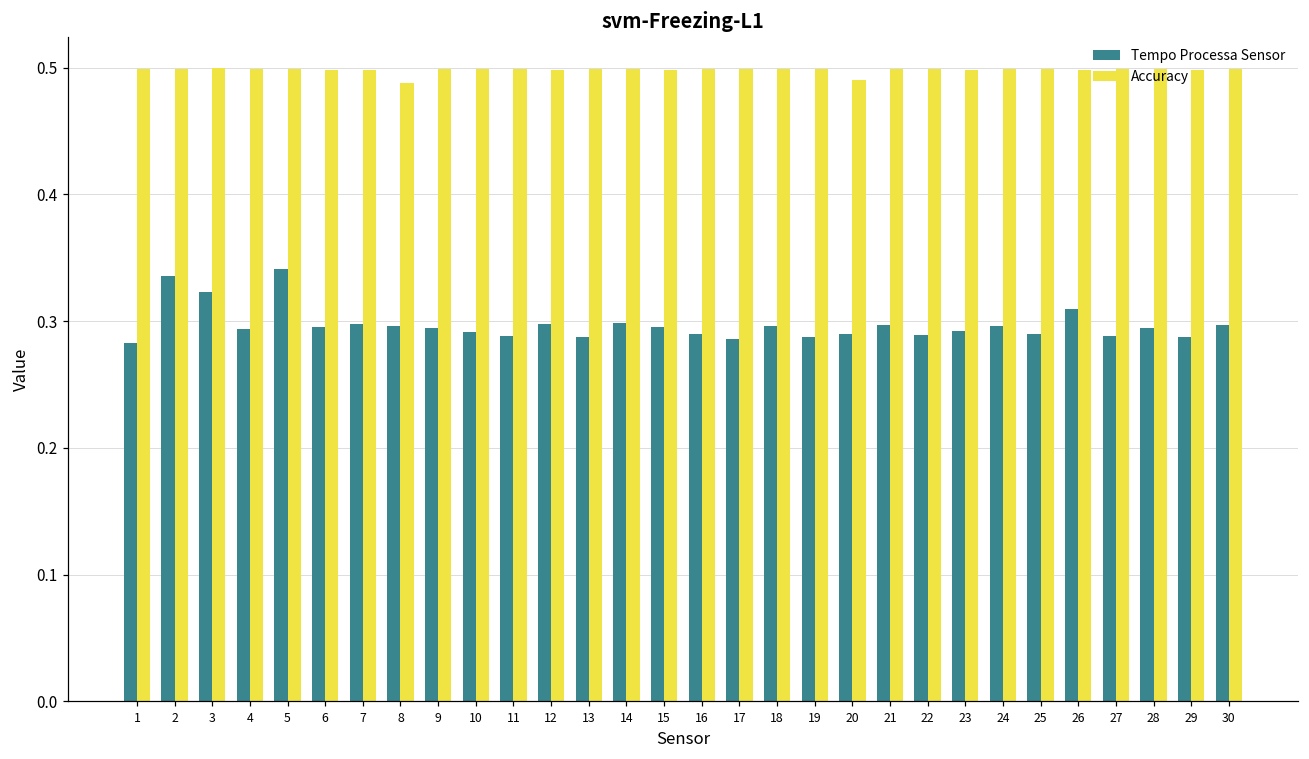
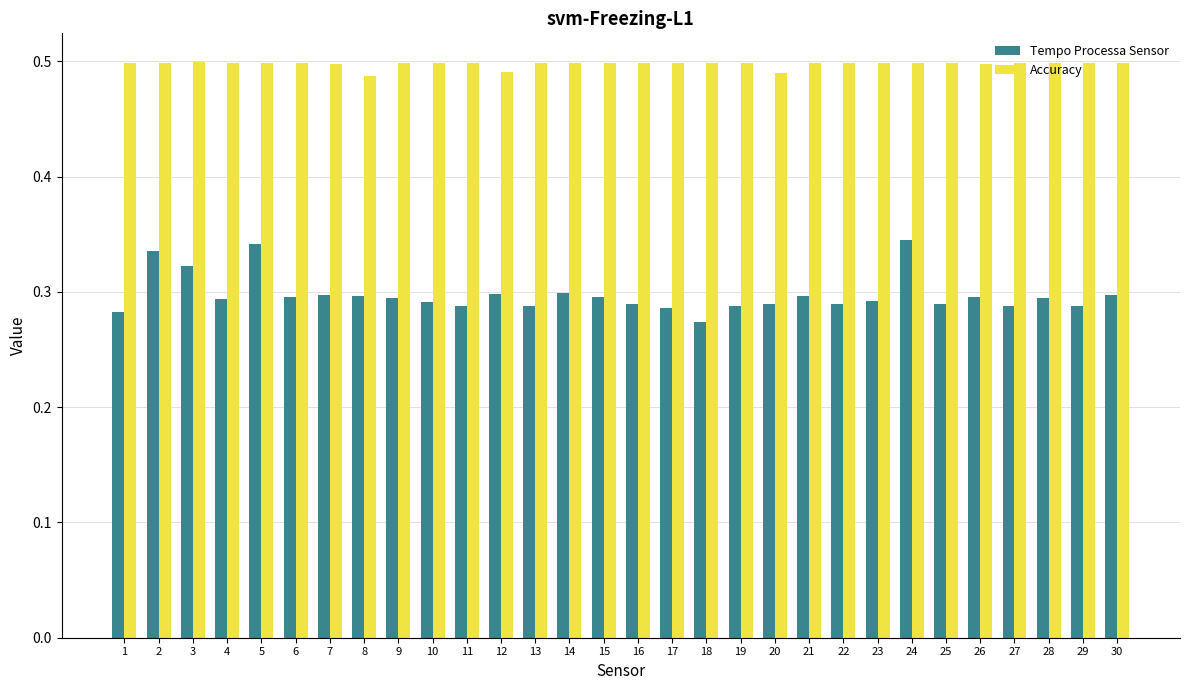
  {
    "Tempo Processa Sensor": {
      "1": 0.283,
      "2": 0.336,
      "3": 0.323,
      "4": 0.294,
      "5": 0.341,
      "6": 0.295,
      "7": 0.298,
      "8": 0.296,
      "9": 0.294,
      "10": 0.291,
      "11": 0.288,
      "12": 0.298,
      "13": 0.288,
      "14": 0.299,
      "15": 0.295,
      "16": 0.290,
      "17": 0.286,
-     "18": 0.296,
+     "18": 0.274,
      "19": 0.288,
      "20": 0.290,
      "21": 0.297,
      "22": 0.289,
      "23": 0.292,
-     "24": 0.296,
+     "24": 0.345,
      "25": 0.290,
-     "26": 0.310,
+     "26": 0.296,
      "27": 0.288,
      "28": 0.295,
      "29": 0.288,
      "30": 0.297
    },
    "Accuracy": {
      "1": 0.499,
      "2": 0.499,
      "3": 0.499,
      "4": 0.499,
      "5": 0.499,
      "6": 0.498,
      "7": 0.498,
      "8": 0.488,
      "9": 0.499,
      "10": 0.499,
      "11": 0.498,
-     "12": 0.498,
+     "12": 0.491,
      "13": 0.499,
      "14": 0.499,
      "15": 0.498,
      "16": 0.498,
      "17": 0.499,
      "18": 0.499,
      "19": 0.499,
      "20": 0.490,
      "21": 0.499,
      "22": 0.499,
      "23": 0.498,
      "24": 0.499,
      "25": 0.499,
      "26": 0.498,
      "27": 0.498,
      "28": 0.499,
      "29": 0.498,
      "30": 0.499
    }
  }
